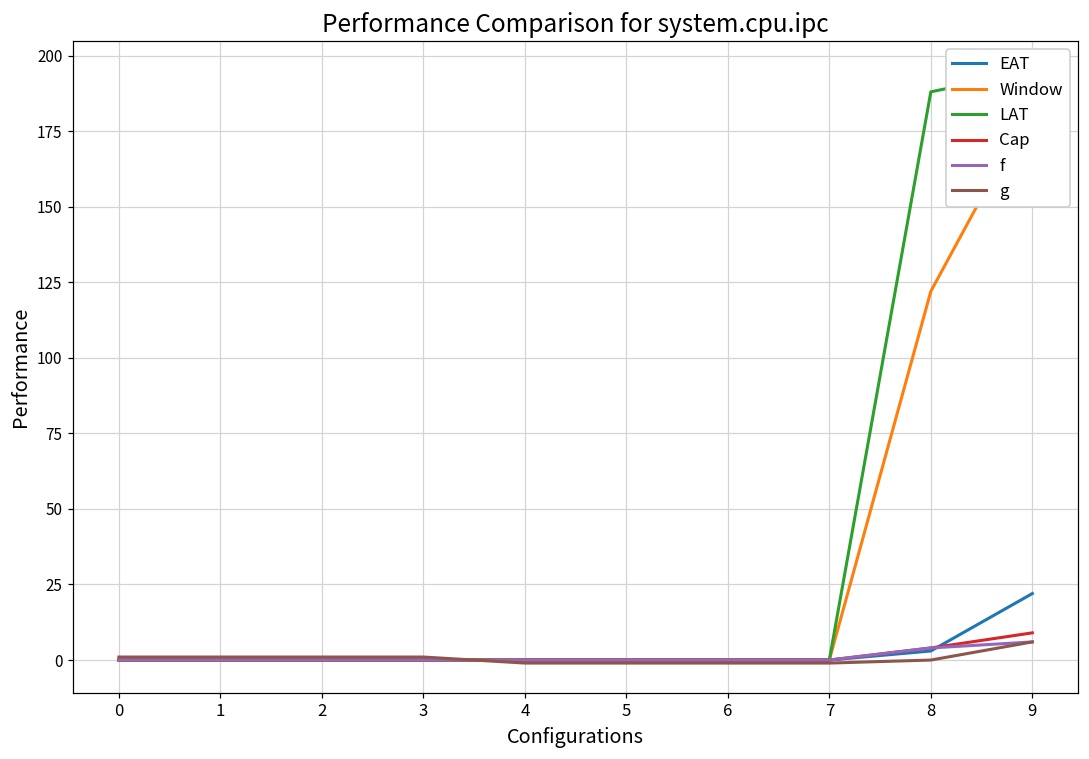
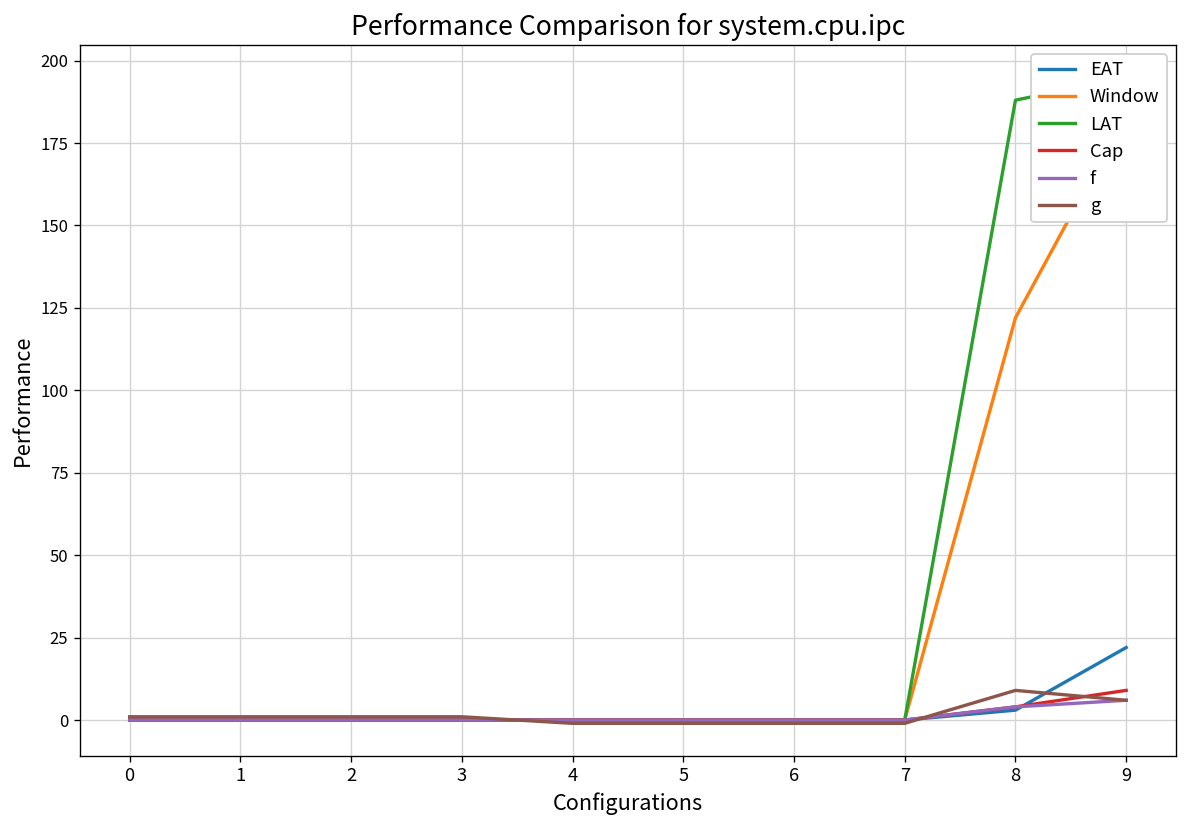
  {
    "EAT": {
      "8": 3,
      "9": 22
    },
    "Window": {
      "8": 122
    },
    "LAT": {
      "8": 188
    },
    "Cap": {
      "9": 9
    },
    "g": {
      "0": 1,
      "1": 1,
      "2": 1,
      "3": 1,
      "4": -1,
      "5": -1,
      "6": -1,
      "7": -1,
-     "8": 0
+     "8": 9
    }
  }
